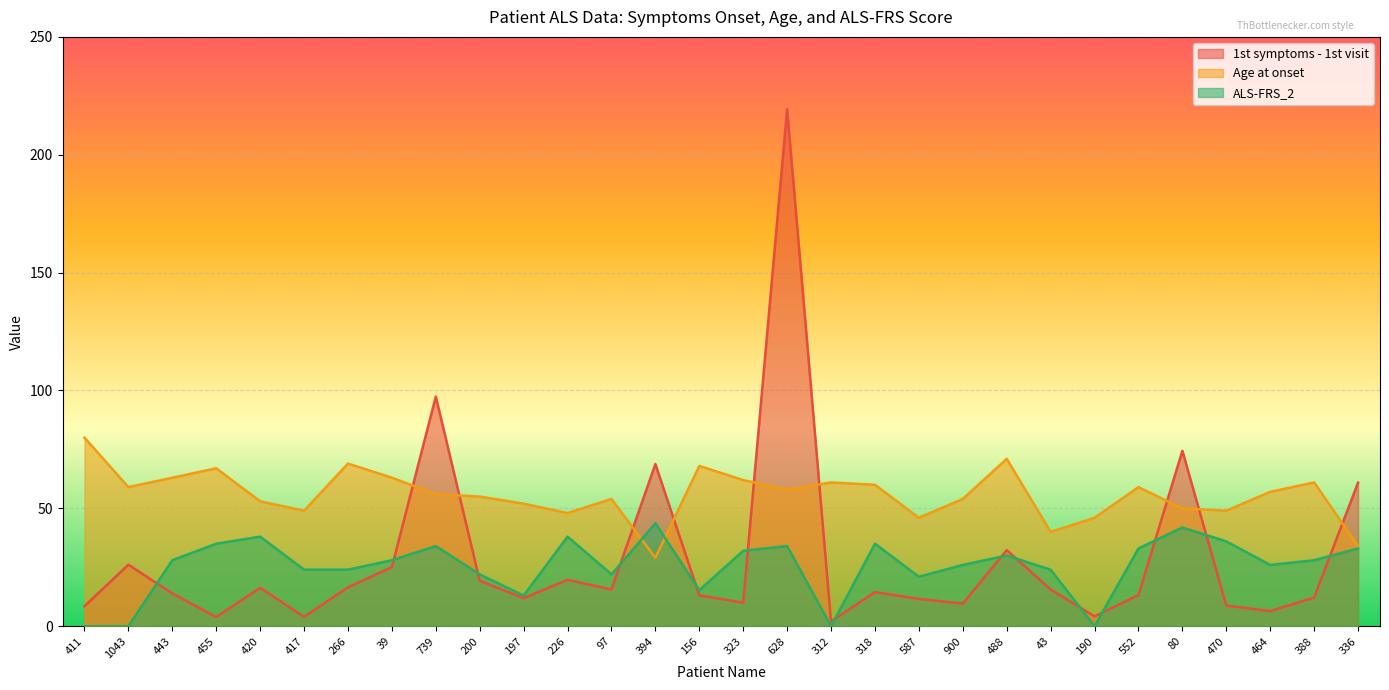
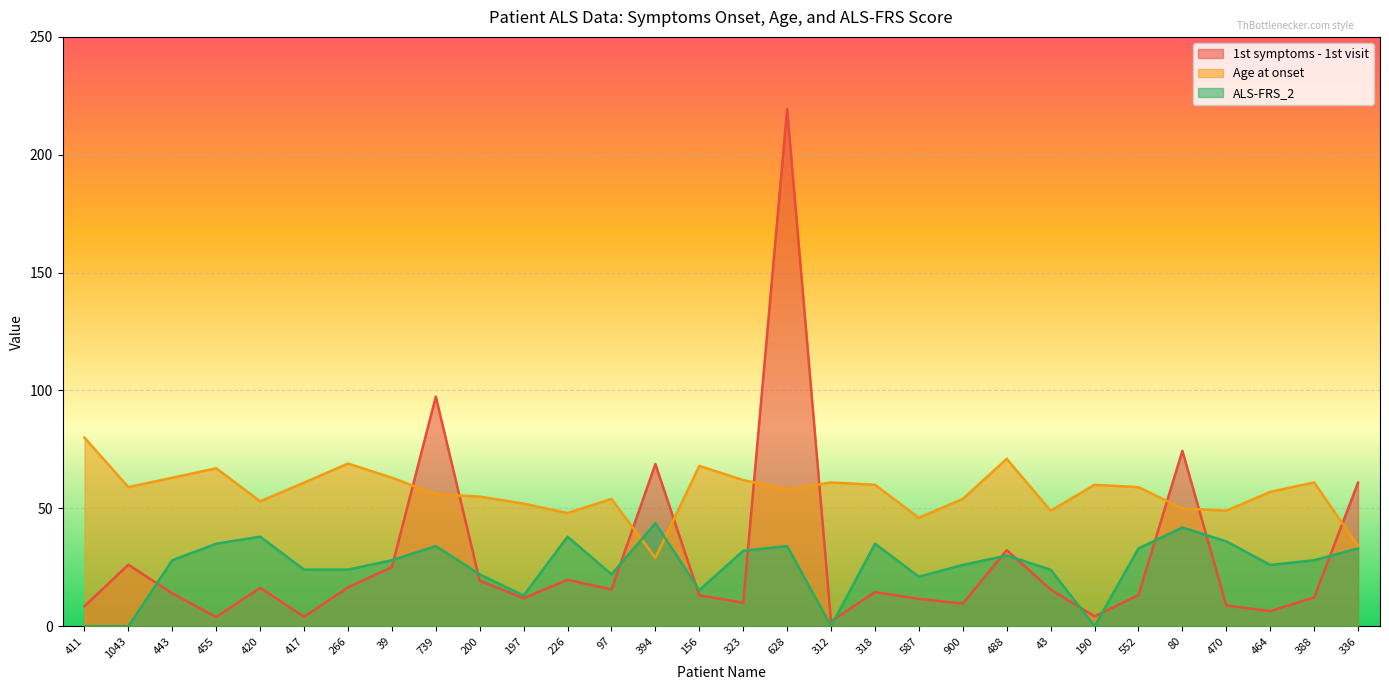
  {
    "1st symptoms - 1st visit": {
      "411": 9,
      "1043": 26,
      "443": 14,
      "455": 4,
      "420": 16,
      "417": 4,
      "266": 17,
      "39": 25,
      "739": 97,
      "200": 19,
      "197": 12,
      "226": 20,
      "97": 16,
      "394": 69,
      "156": 13,
      "323": 10,
      "628": 219,
      "312": 2,
      "318": 15,
      "587": 12,
      "900": 10,
      "488": 32,
      "43": 16,
      "190": 4,
      "552": 13,
      "80": 74,
      "470": 9,
      "464": 6,
      "388": 12,
      "336": 61
    },
    "Age at onset": {
      "411": 80,
      "1043": 59,
      "443": 63,
      "455": 67,
      "420": 53,
-     "417": 49,
+     "417": 61,
      "266": 69,
      "39": 63,
      "739": 56,
      "200": 55,
      "197": 52,
      "226": 48,
      "97": 54,
      "394": 29,
      "156": 68,
      "323": 62,
      "628": 58,
      "312": 61,
      "318": 60,
      "587": 46,
      "900": 54,
      "488": 71,
-     "43": 40,
-     "190": 46,
+     "43": 49,
+     "190": 60,
      "552": 59,
      "80": 50,
      "470": 49,
      "464": 57,
      "388": 61
    },
    "ALS-FRS_2": {
      "411": 0,
      "1043": 0,
      "443": 28,
      "455": 35,
      "420": 38,
      "417": 24,
      "266": 24,
      "39": 28,
      "739": 34,
      "200": 22,
      "197": 13,
      "226": 38,
      "97": 22,
      "394": 44,
      "156": 15,
      "323": 32,
      "628": 34,
      "312": 0,
      "318": 35,
      "587": 21,
      "900": 26,
      "488": 30,
      "43": 24,
      "190": 0,
      "552": 33,
      "80": 42,
      "470": 36,
      "464": 26,
      "388": 28
    }
  }
